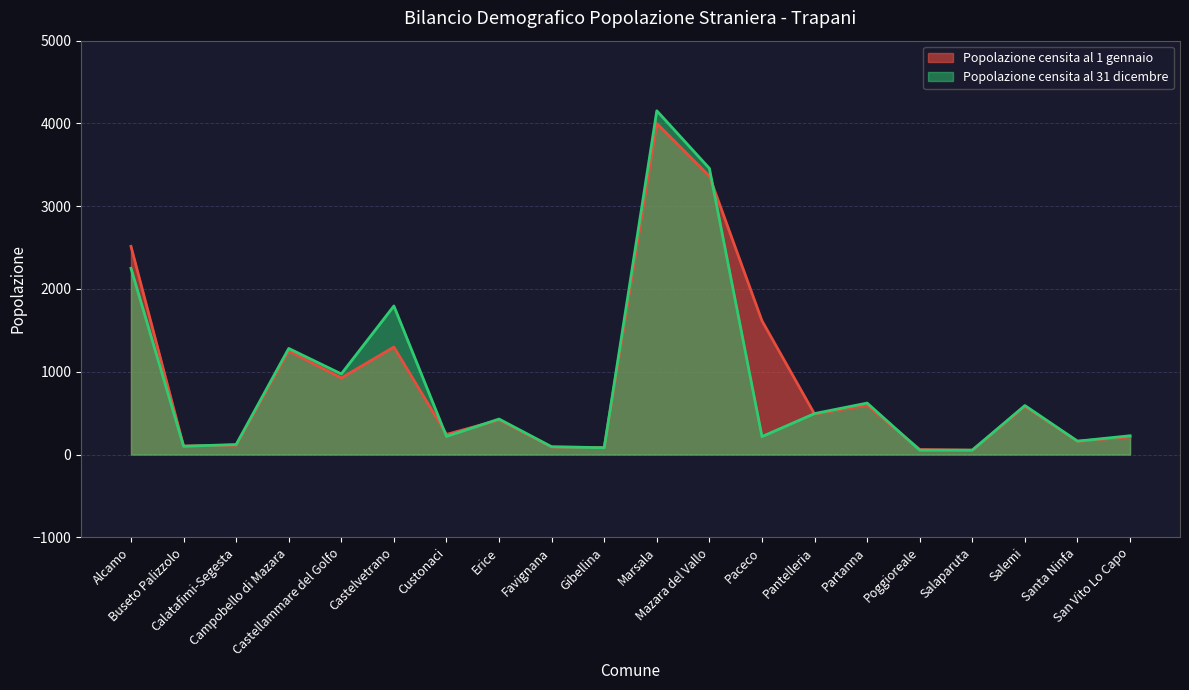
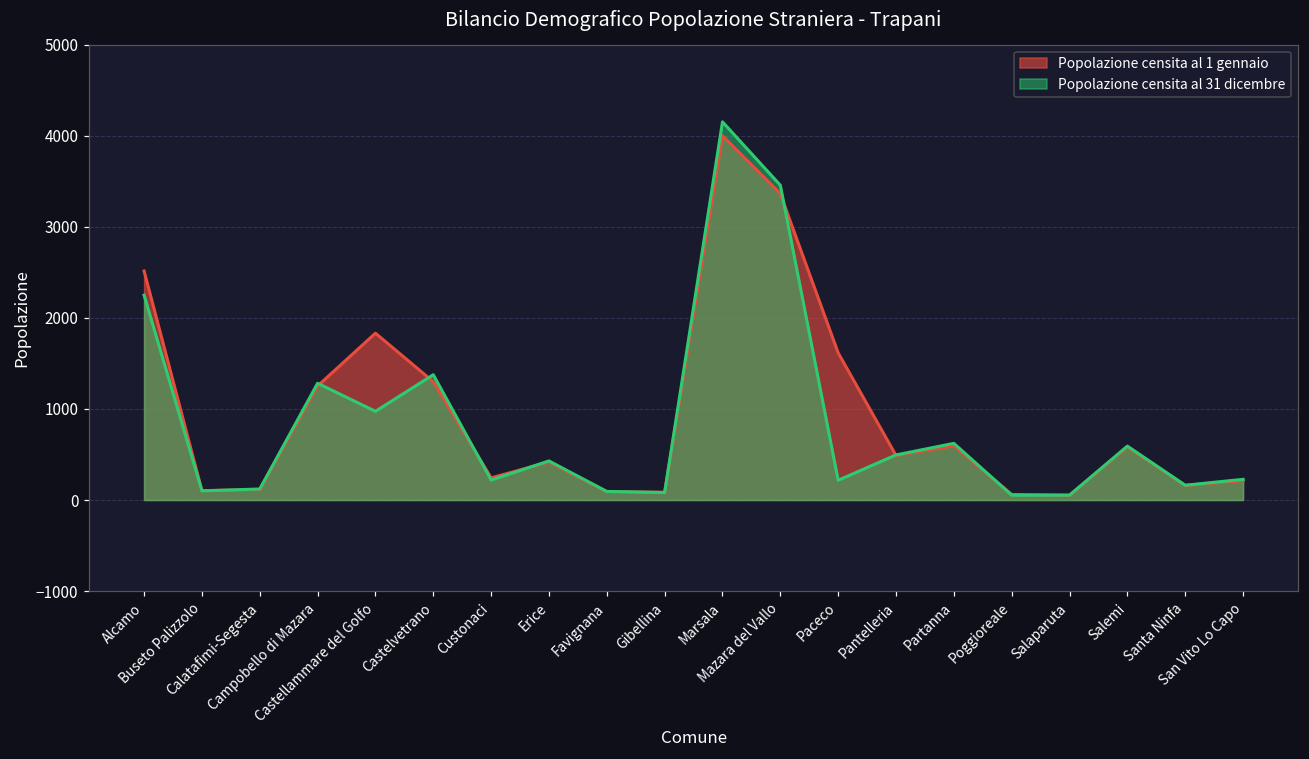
  {
    "Popolazione censita al 1 gennaio": {
      "Alcamo": 2500,
-     "Castellammare del Golfo": 900,
+     "Castellammare del Golfo": 1800,
      "Castelvetrano": 1300,
      "Marsala": 4000,
      "Mazara del Vallo": 3400,
      "Paceco": 1600
    },
    "Popolazione censita al 31 dicembre": {
      "Alcamo": 2300,
      "Castellammare del Golfo": 1000,
-     "Castelvetrano": 1800,
+     "Castelvetrano": 1400,
      "Marsala": 4200,
      "Mazara del Vallo": 3500,
      "Paceco": 200
    }
  }
